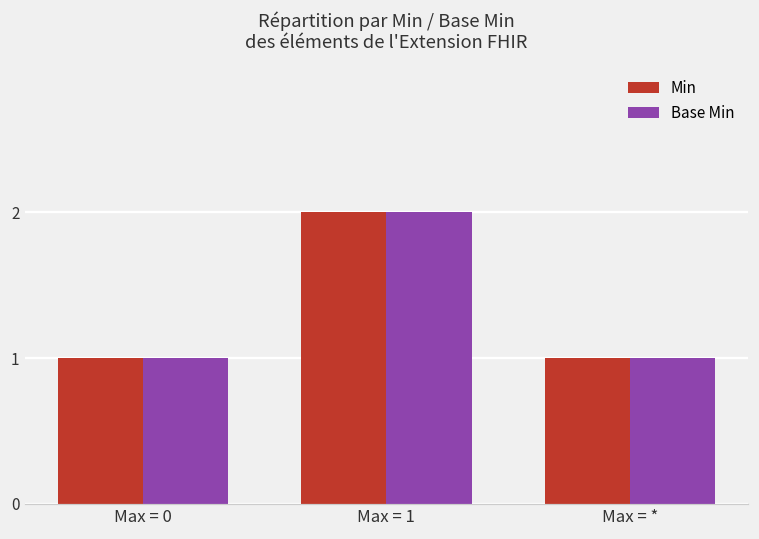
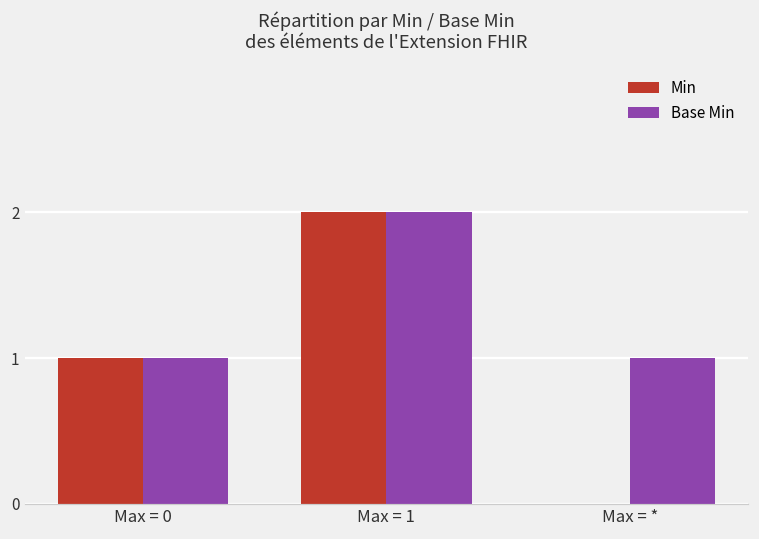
  {
    "Min": {
      "Max = 0": 1,
      "Max = 1": 2,
-     "Max = *": 1
+     "Max = *": 0
    },
    "Base Min": {
      "Max = 0": 1,
      "Max = 1": 2,
      "Max = *": 1
    }
  }
